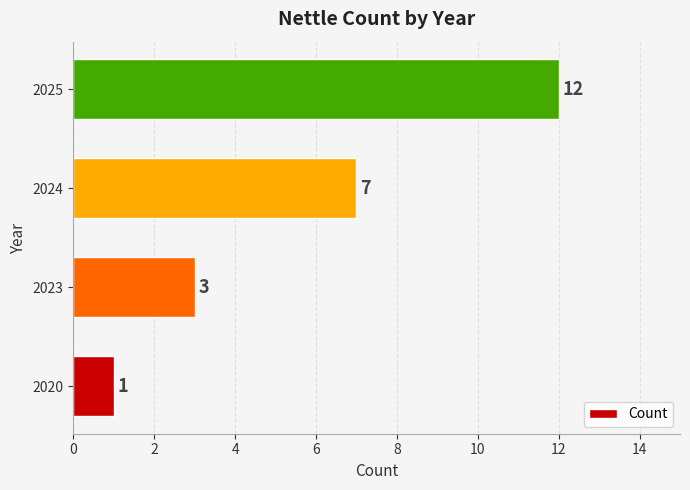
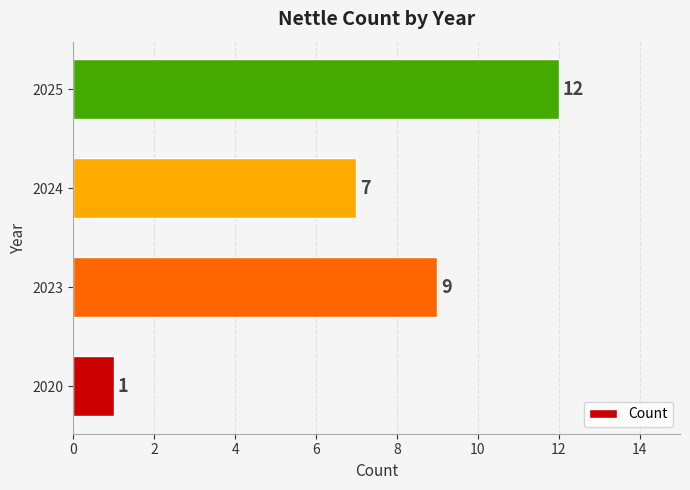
  {
    "2025": 12,
    "2024": 7,
-   "2023": 3,
+   "2023": 9,
    "2020": 1
  }
